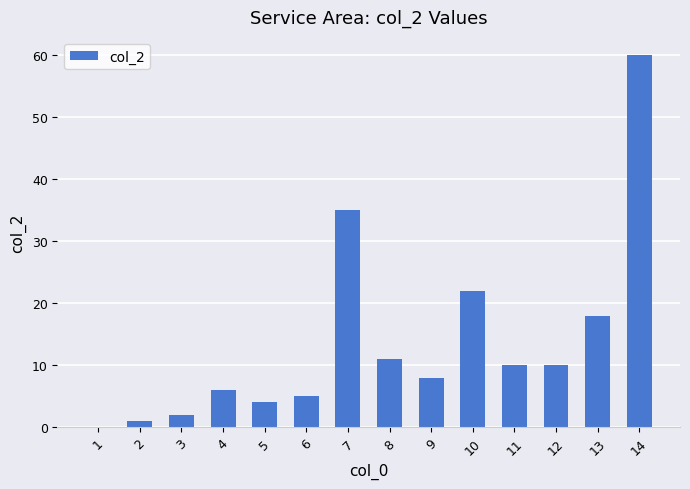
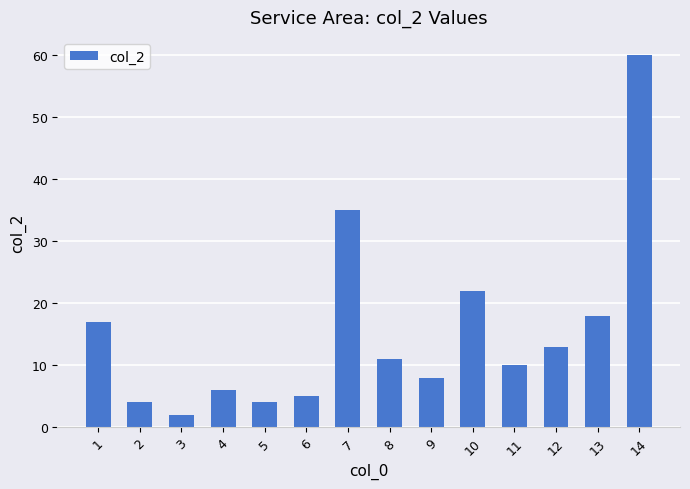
  {
-   "1": 0,
-   "2": 1,
+   "1": 17,
+   "2": 4,
    "3": 2,
    "4": 6,
    "5": 4,
    "6": 5,
    "7": 35,
    "8": 11,
    "9": 8,
    "10": 22,
    "11": 10,
-   "12": 10,
+   "12": 13,
    "13": 18,
    "14": 60
  }
